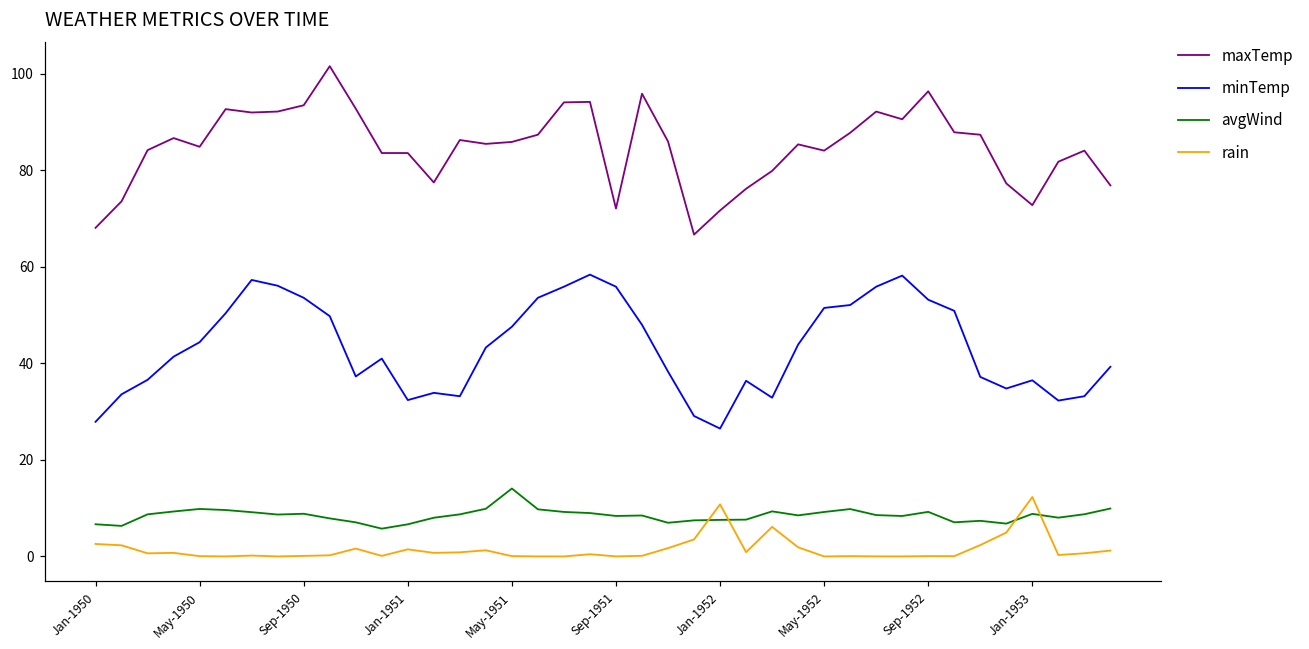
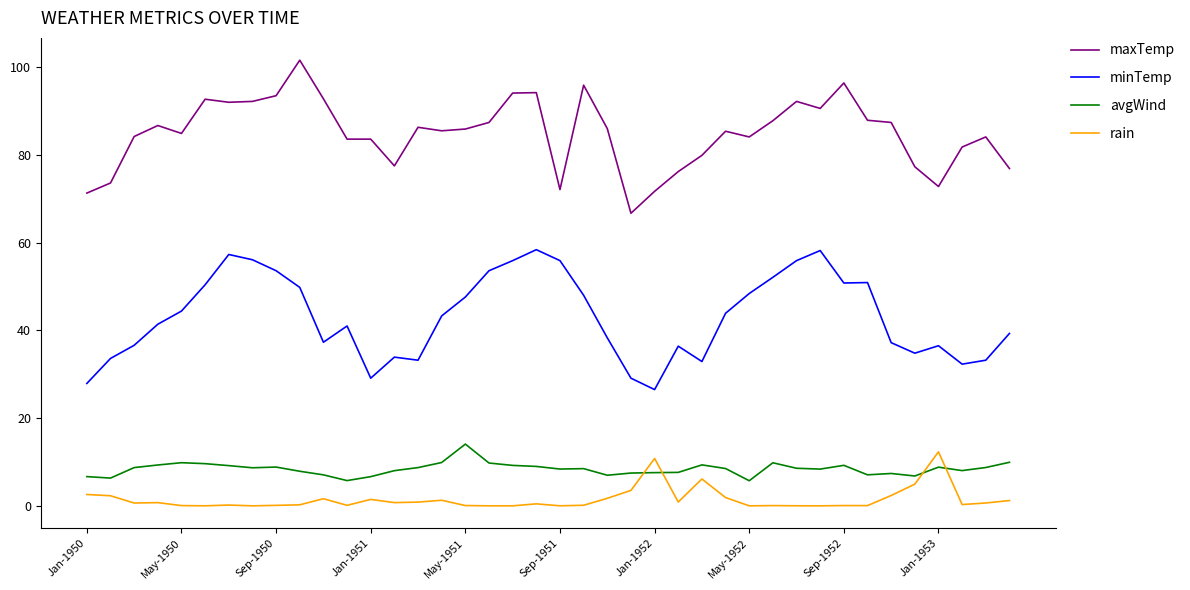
  {
    "maxTemp": {
-     "Jan-1950": 68,
+     "Jan-1950": 71,
      "May-1950": 85,
      "Sep-1950": 94,
      "Jan-1951": 84,
      "May-1951": 86,
      "Sep-1951": 72,
      "Jan-1952": 72,
      "May-1952": 84,
      "Sep-1952": 96,
      "Jan-1953": 73
    },
    "minTemp": {
      "Jan-1950": 28,
      "May-1950": 44,
      "Sep-1950": 54,
-     "Jan-1951": 32,
+     "Jan-1951": 29,
      "May-1951": 48,
      "Sep-1951": 56,
      "Jan-1952": 27,
-     "May-1952": 52,
-     "Sep-1952": 53,
+     "May-1952": 48,
+     "Sep-1952": 51,
      "Jan-1953": 37
    },
    "avgWind": {
      "Jan-1950": 7,
      "May-1950": 10,
      "Sep-1950": 9,
      "Jan-1951": 7,
      "May-1951": 14,
      "Sep-1951": 8,
      "Jan-1952": 8,
-     "May-1952": 9,
+     "May-1952": 6,
      "Sep-1952": 9,
      "Jan-1953": 9
    },
    "rain": {
      "Jan-1950": 3,
      "May-1950": 0,
      "Sep-1950": 0,
      "Jan-1951": 1,
      "May-1951": 0,
      "Sep-1951": 0,
      "Jan-1952": 11,
      "May-1952": 0,
      "Sep-1952": 0,
      "Jan-1953": 12
    }
  }
